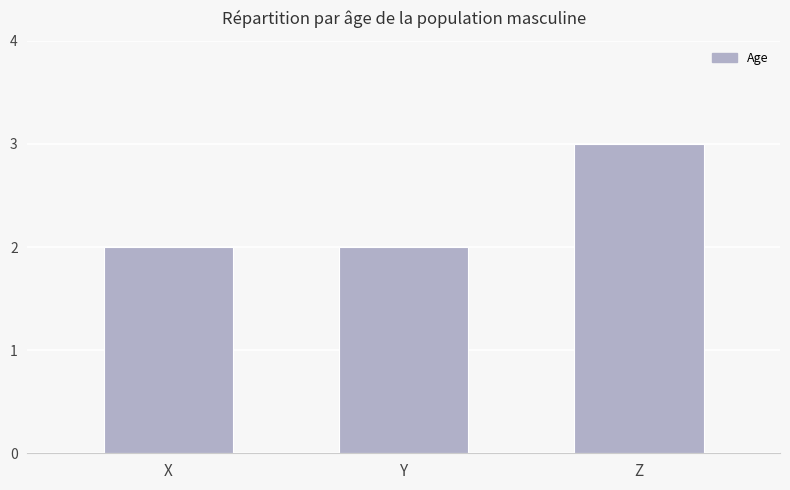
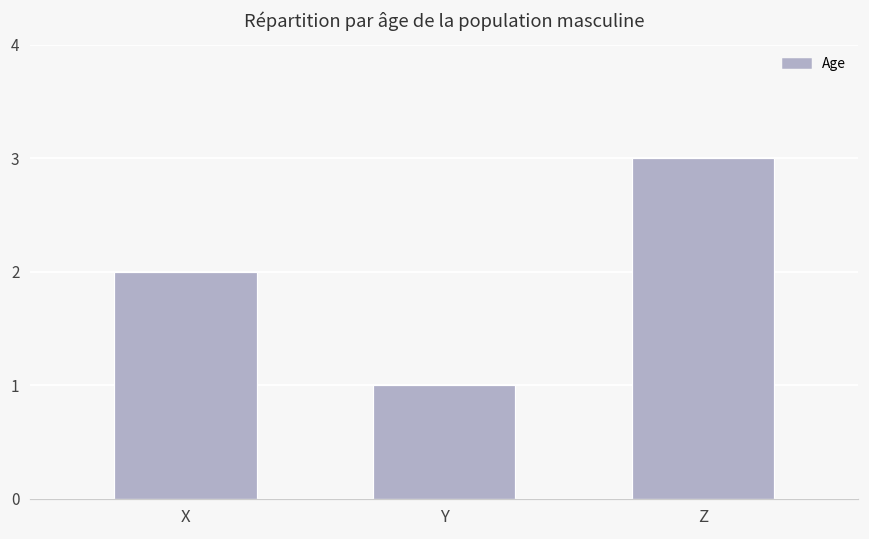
  {
    "X": 2,
-   "Y": 2,
+   "Y": 1,
    "Z": 3
  }
